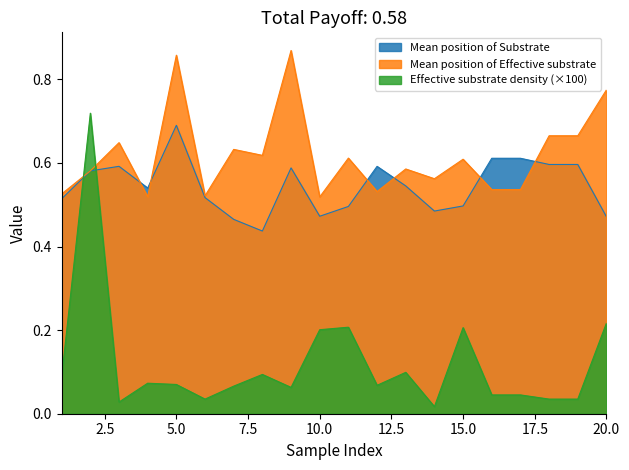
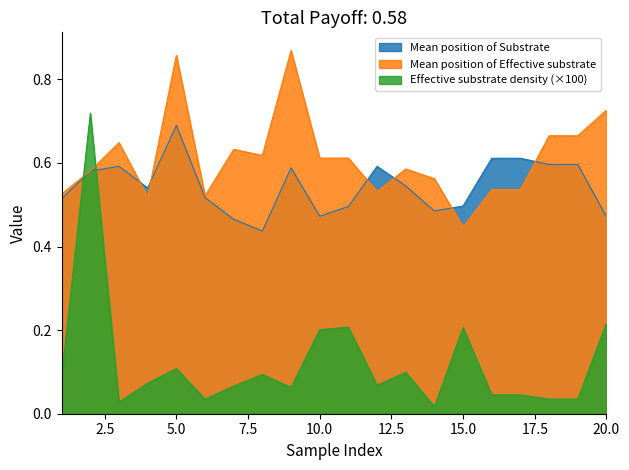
  {
    "Mean position of Substrate": {
      "5.0": 0.69,
      "10.0": 0.47,
      "15.0": 0.50,
      "20.0": 0.47
    },
    "Mean position of Effective substrate": {
      "5.0": 0.86,
-     "10.0": 0.52,
-     "15.0": 0.61,
-     "20.0": 0.77
+     "10.0": 0.61,
+     "15.0": 0.45,
+     "20.0": 0.73
    },
    "Effective substrate density (×100)": {
-     "5.0": 0.07,
+     "5.0": 0.11,
      "10.0": 0.20,
      "15.0": 0.21,
      "20.0": 0.22
    }
  }
